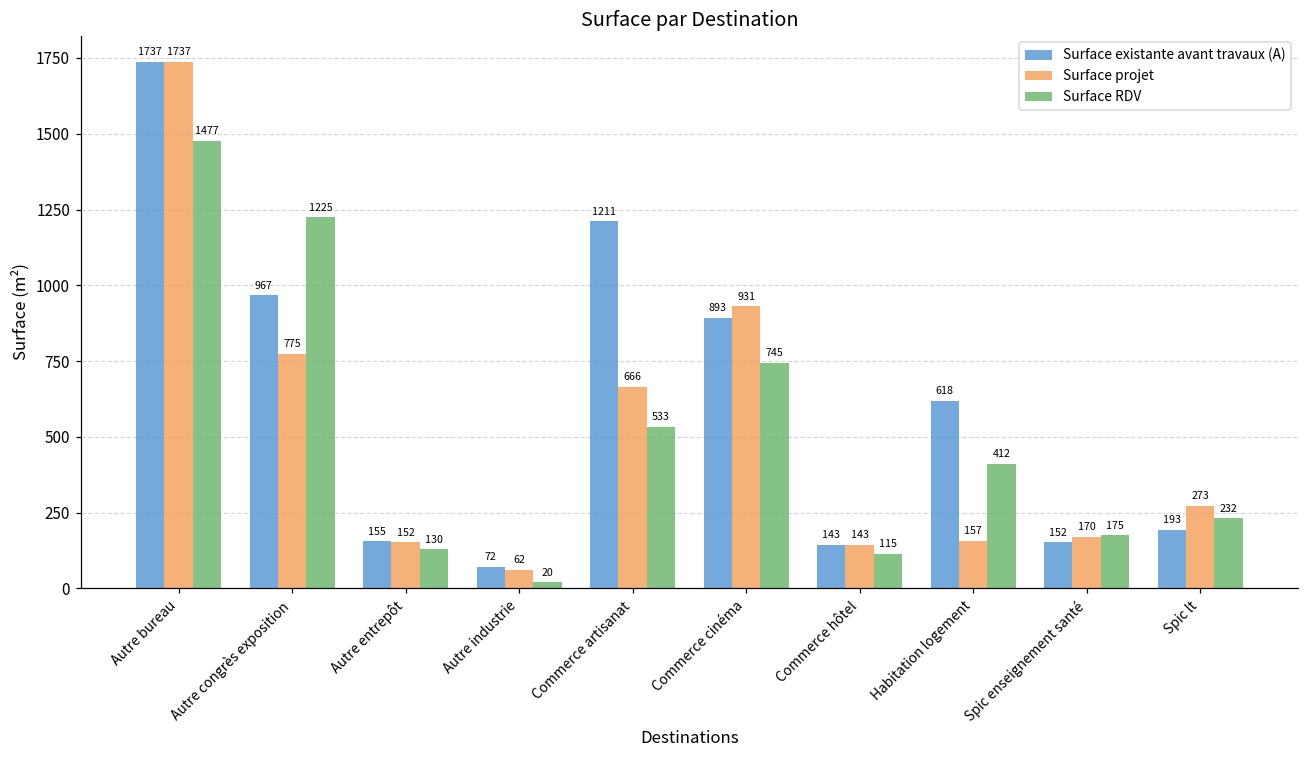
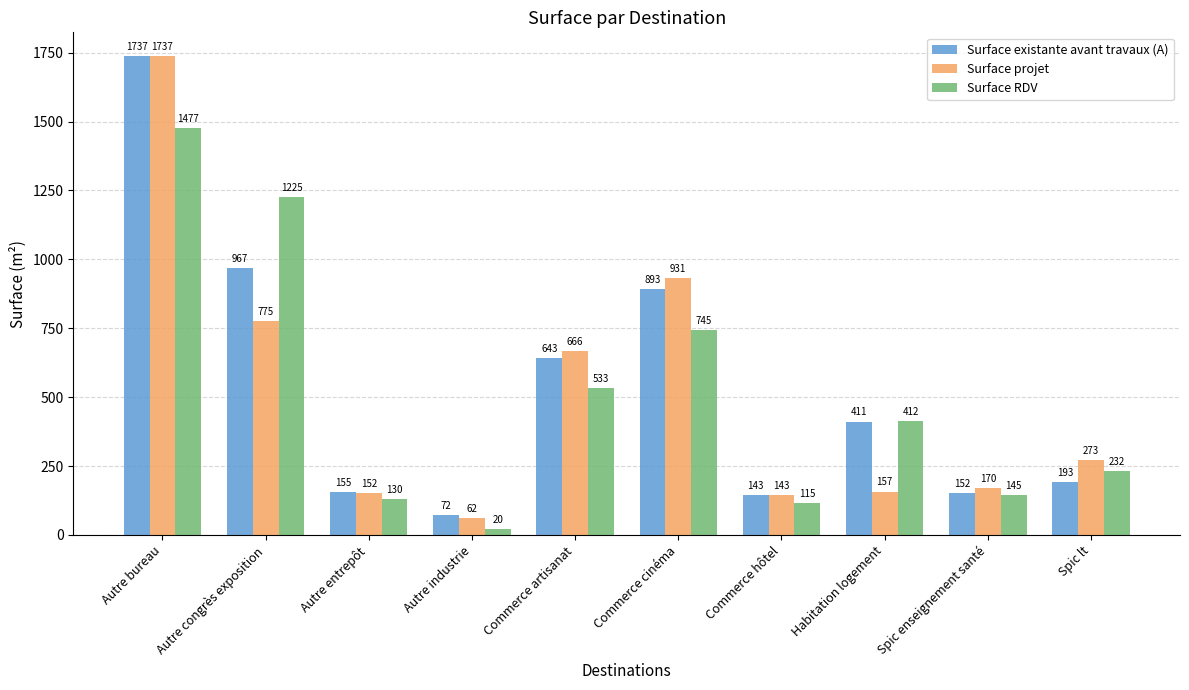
  {
    "Surface existante avant travaux (A)": {
      "Autre bureau": 1737,
      "Autre congrès exposition": 967,
      "Autre entrepôt": 155,
      "Autre industrie": 72,
-     "Commerce artisanat": 1211,
+     "Commerce artisanat": 643,
      "Commerce cinéma": 893,
      "Commerce hôtel": 143,
-     "Habitation logement": 618,
+     "Habitation logement": 411,
      "Spic enseignement santé": 152,
      "Spic lt": 193
    },
    "Surface projet": {
      "Autre bureau": 1737,
      "Autre congrès exposition": 775,
      "Autre entrepôt": 152,
      "Autre industrie": 62,
      "Commerce artisanat": 666,
      "Commerce cinéma": 931,
      "Commerce hôtel": 143,
      "Habitation logement": 157,
      "Spic enseignement santé": 170,
      "Spic lt": 273
    },
    "Surface RDV": {
      "Autre bureau": 1477,
      "Autre congrès exposition": 1225,
      "Autre entrepôt": 130,
      "Autre industrie": 20,
      "Commerce artisanat": 533,
      "Commerce cinéma": 745,
      "Commerce hôtel": 115,
      "Habitation logement": 412,
-     "Spic enseignement santé": 175,
+     "Spic enseignement santé": 145,
      "Spic lt": 232
    }
  }
